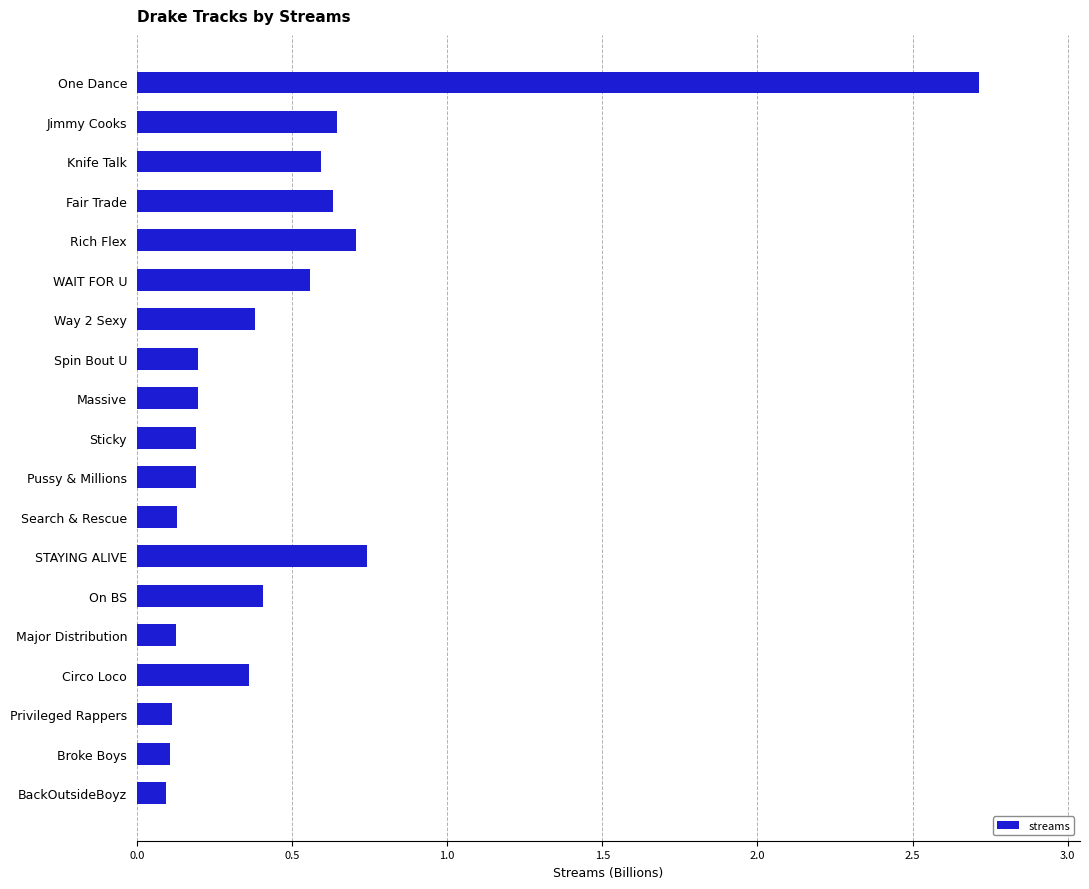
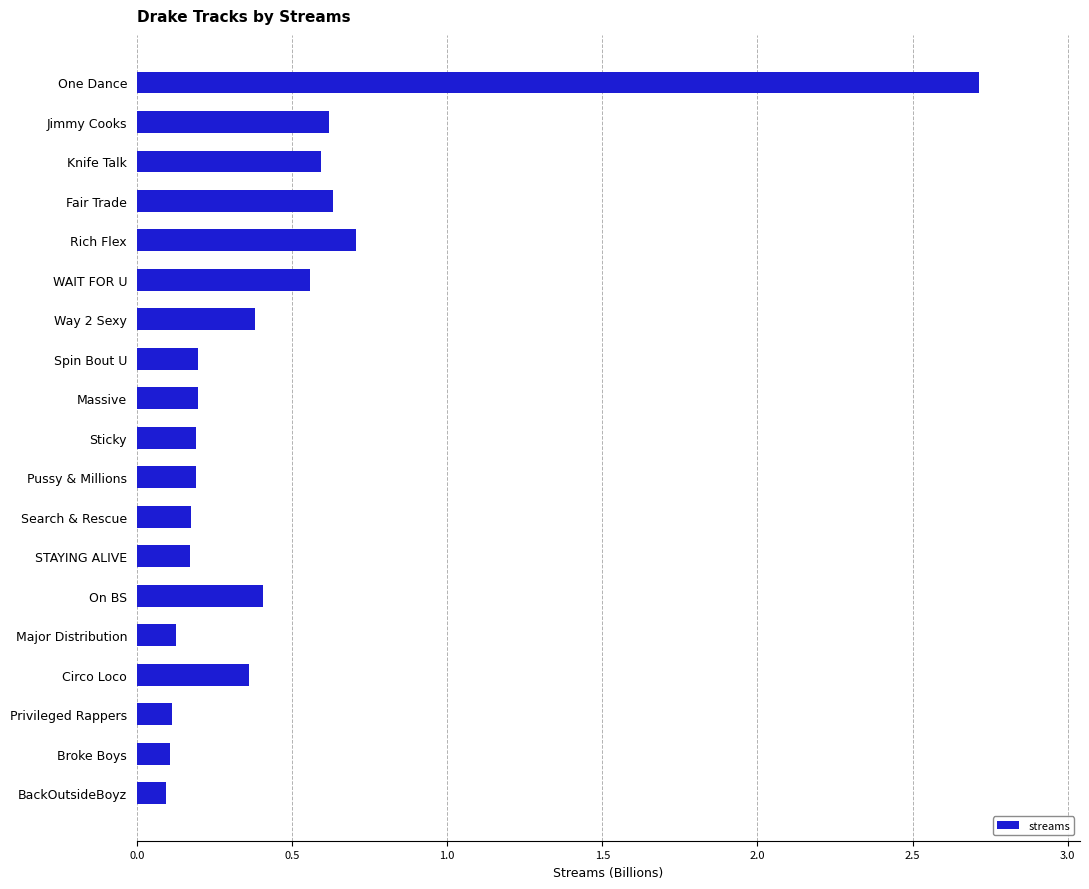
  {
    "One Dance": 2.71,
-   "Jimmy Cooks": 0.65,
+   "Jimmy Cooks": 0.62,
    "Knife Talk": 0.59,
    "Fair Trade": 0.63,
    "Rich Flex": 0.71,
    "WAIT FOR U": 0.56,
    "Way 2 Sexy": 0.38,
    "Spin Bout U": 0.20,
    "Massive": 0.20,
    "Sticky": 0.19,
    "Pussy & Millions": 0.19,
-   "Search & Rescue": 0.13,
-   "STAYING ALIVE": 0.74,
+   "Search & Rescue": 0.18,
+   "STAYING ALIVE": 0.17,
    "On BS": 0.41,
    "Major Distribution": 0.13,
    "Circo Loco": 0.36,
    "Privileged Rappers": 0.11,
    "Broke Boys": 0.11,
    "BackOutsideBoyz": 0.09
  }
